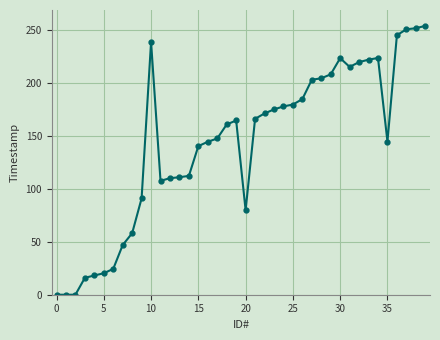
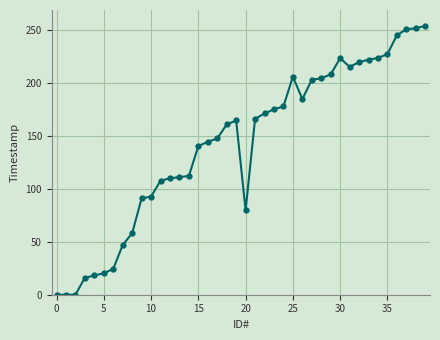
  {
    "0": 0,
    "5": 20,
-   "10": 239,
+   "10": 93,
    "15": 141,
    "20": 80,
-   "25": 180,
+   "25": 206,
    "30": 224,
-   "35": 145
+   "35": 228
  }
